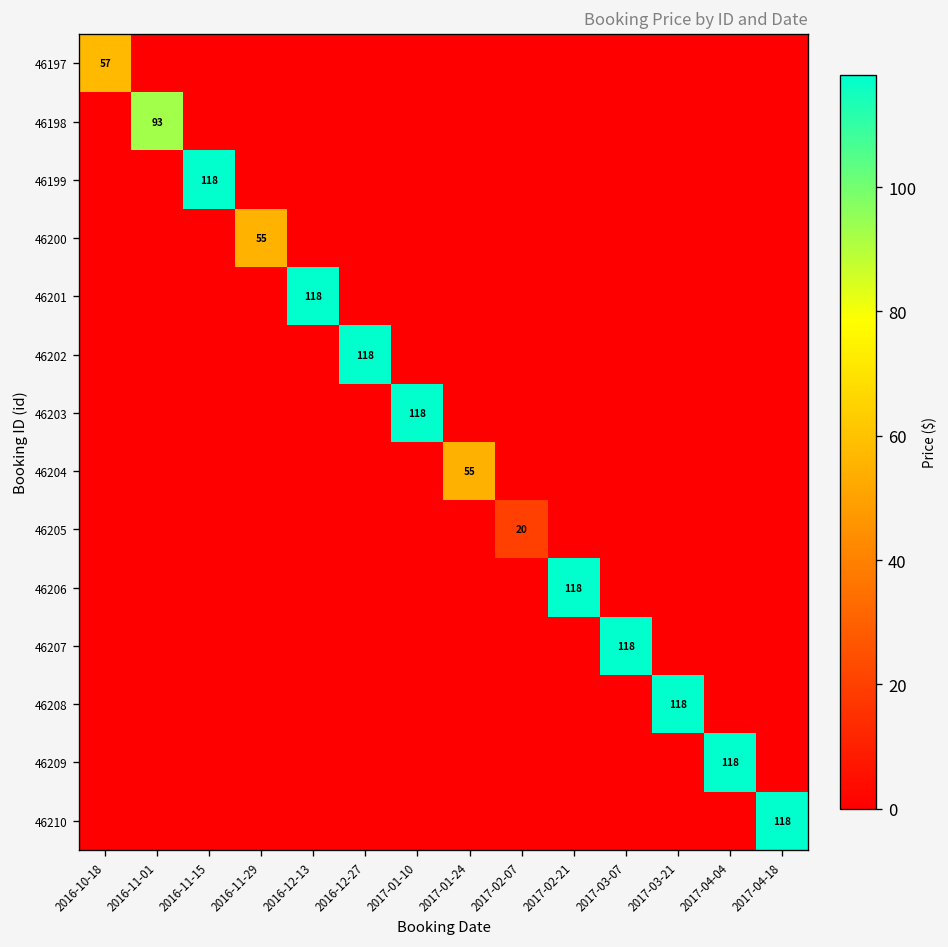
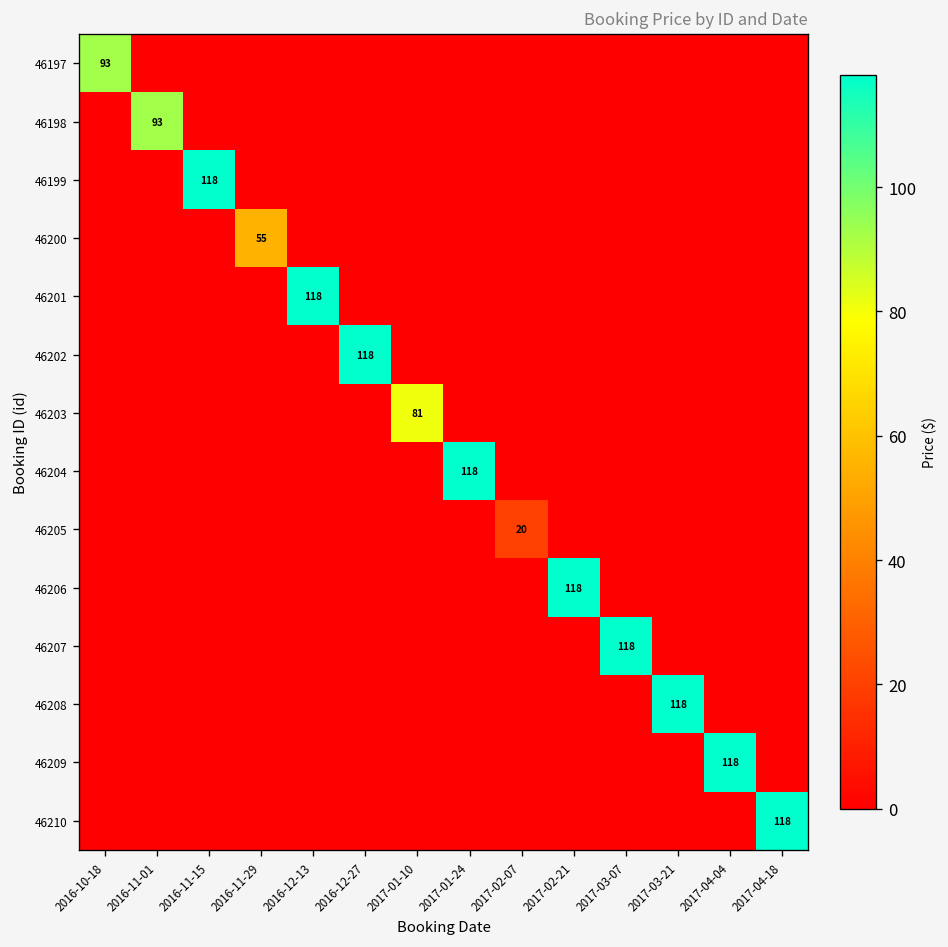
  {
    "46197": {
-     "2016-10-18": 57
+     "2016-10-18": 93
    },
    "46198": {
      "2016-11-01": 93
    },
    "46199": {
      "2016-11-15": 118
    },
    "46200": {
      "2016-11-29": 55
    },
    "46201": {
      "2016-12-13": 118
    },
    "46202": {
      "2016-12-27": 118
    },
    "46203": {
-     "2017-01-10": 118
+     "2017-01-10": 81
    },
    "46204": {
-     "2017-01-24": 55
+     "2017-01-24": 118
    },
    "46205": {
      "2017-02-07": 20
    },
    "46206": {
      "2017-02-21": 118
    },
    "46207": {
      "2017-03-07": 118
    },
    "46208": {
      "2017-03-21": 118
    },
    "46209": {
      "2017-04-04": 118
    },
    "46210": {
      "2017-04-18": 118
    }
  }
